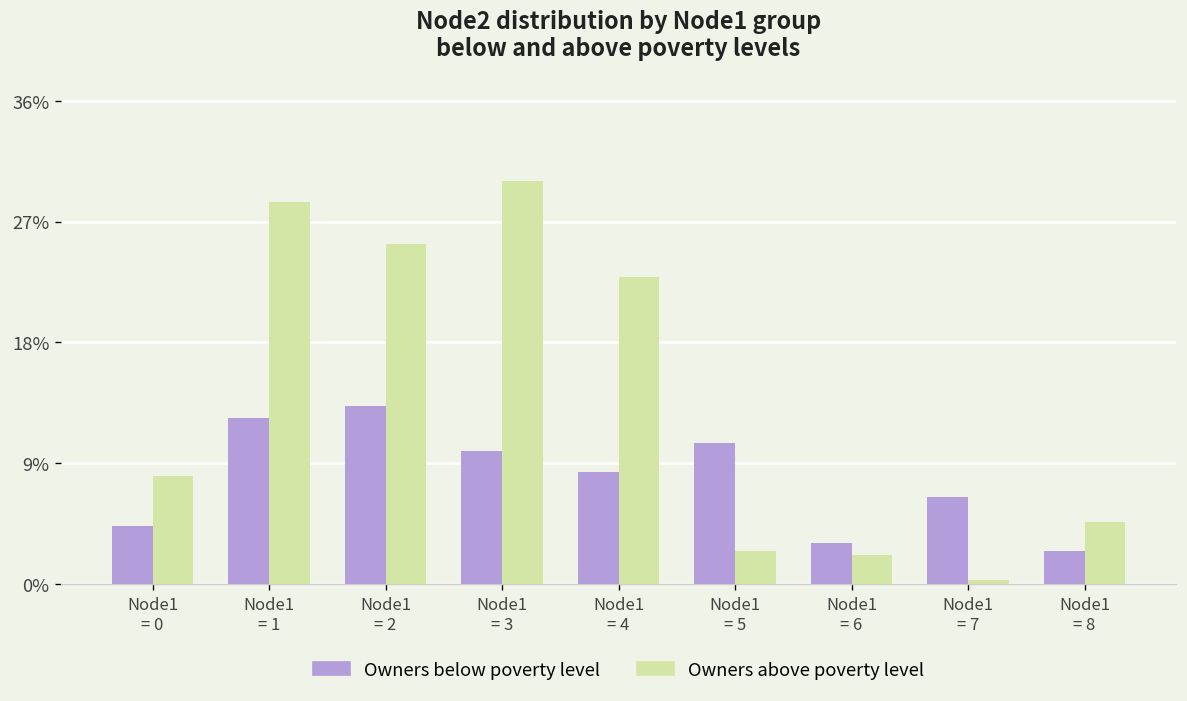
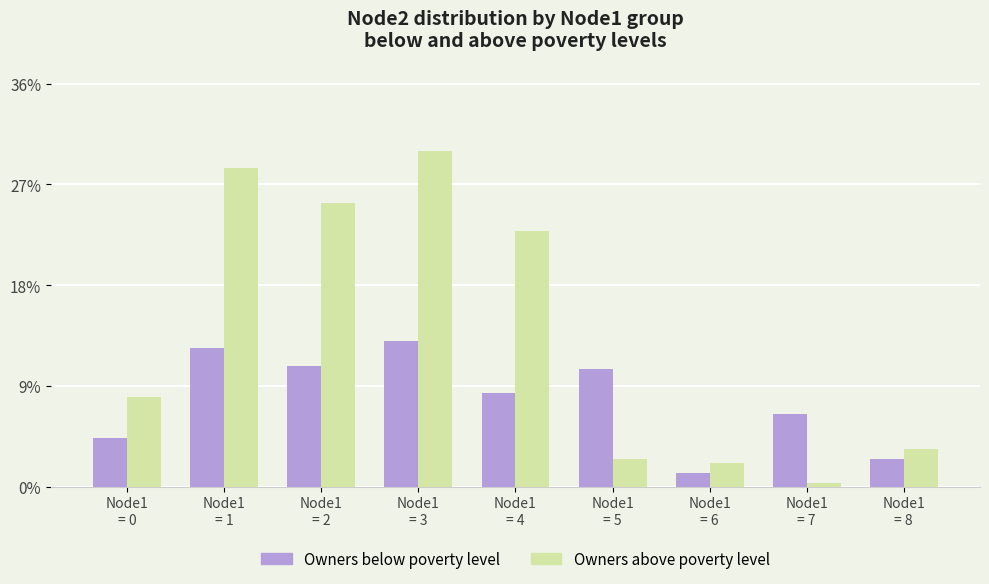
  {
    "Owners below poverty level": {
      "Node1 = 0": "4.3%",
      "Node1 = 1": "12.4%",
-     "Node1 = 2": "13.3%",
-     "Node1 = 3": "9.9%",
+     "Node1 = 2": "10.8%",
+     "Node1 = 3": "13.0%",
      "Node1 = 4": "8.4%",
      "Node1 = 5": "10.5%",
-     "Node1 = 6": "3.1%",
+     "Node1 = 6": "1.2%",
      "Node1 = 7": "6.5%",
      "Node1 = 8": "2.5%"
    },
    "Owners above poverty level": {
      "Node1 = 0": "8.0%",
      "Node1 = 1": "28.5%",
      "Node1 = 2": "25.4%",
      "Node1 = 3": "30.0%",
      "Node1 = 4": "22.9%",
      "Node1 = 5": "2.5%",
      "Node1 = 6": "2.2%",
      "Node1 = 7": "0.3%",
-     "Node1 = 8": "4.6%"
+     "Node1 = 8": "3.4%"
    }
  }
